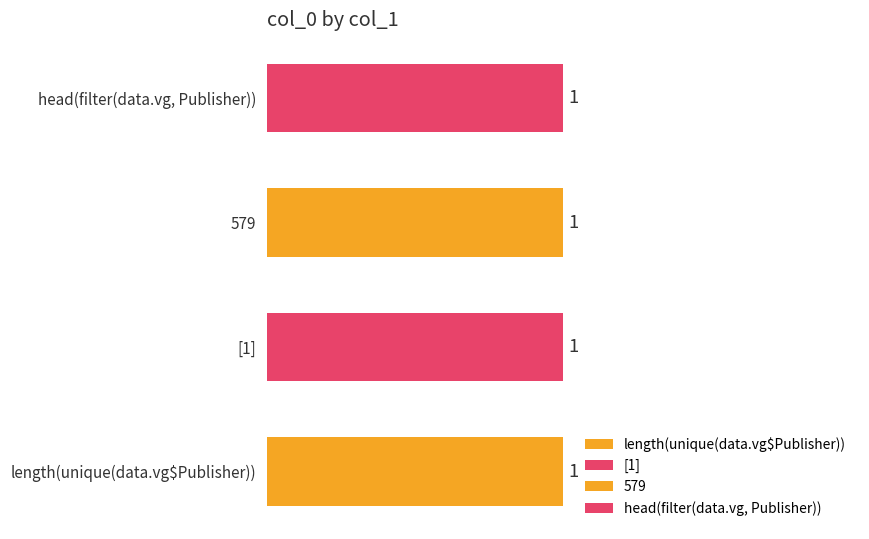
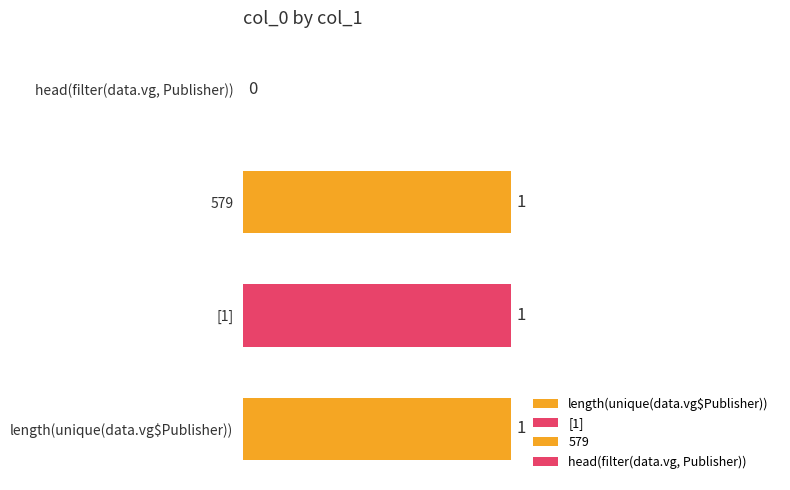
  {
-   "head(filter(data.vg, Publisher))": 1,
+   "head(filter(data.vg, Publisher))": 0,
    "579": 1,
    "[1]": 1,
    "length(unique(data.vg$Publisher))": 1
  }
